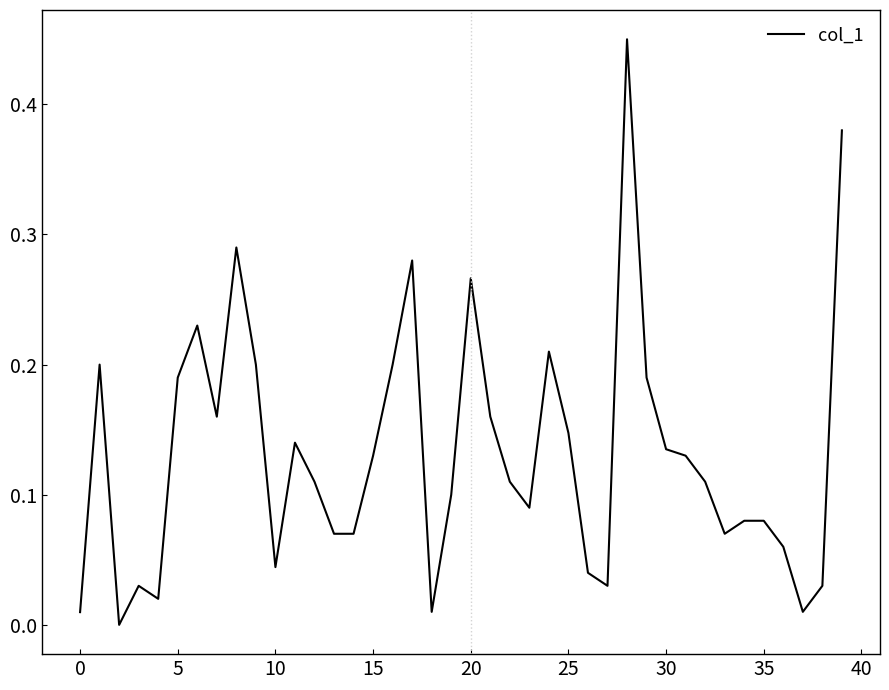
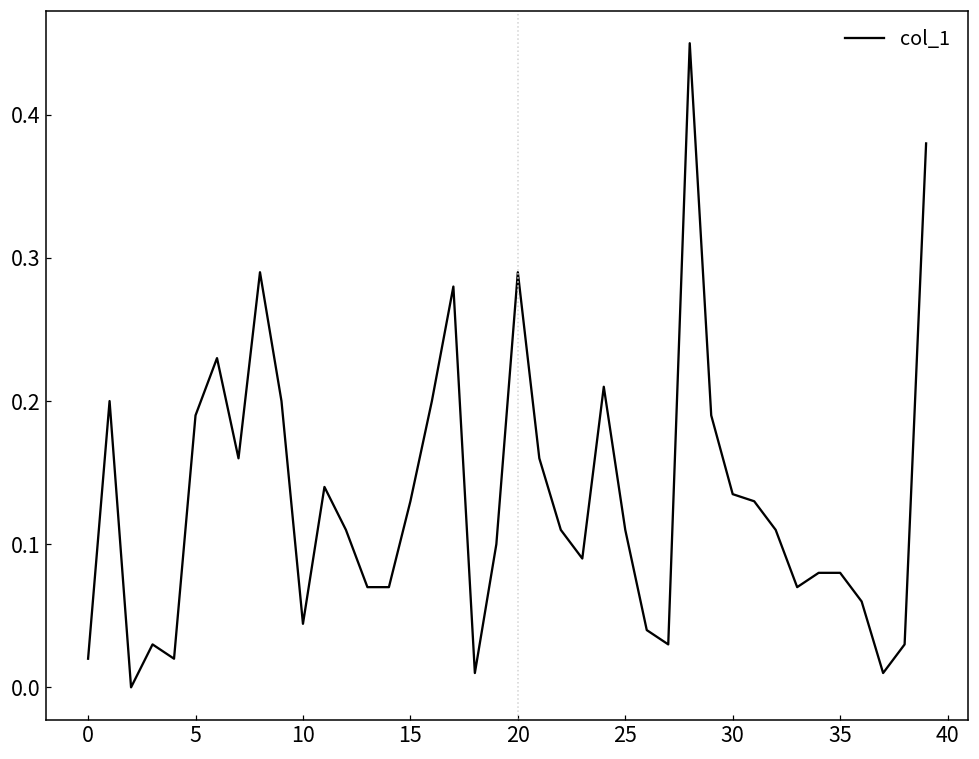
  {
-   "0": 0.010,
+   "0": 0.020,
    "5": 0.190,
    "10": 0.044,
    "15": 0.130,
-   "20": 0.266,
-   "25": 0.147,
+   "20": 0.290,
+   "25": 0.110,
    "30": 0.135,
    "35": 0.080
  }
